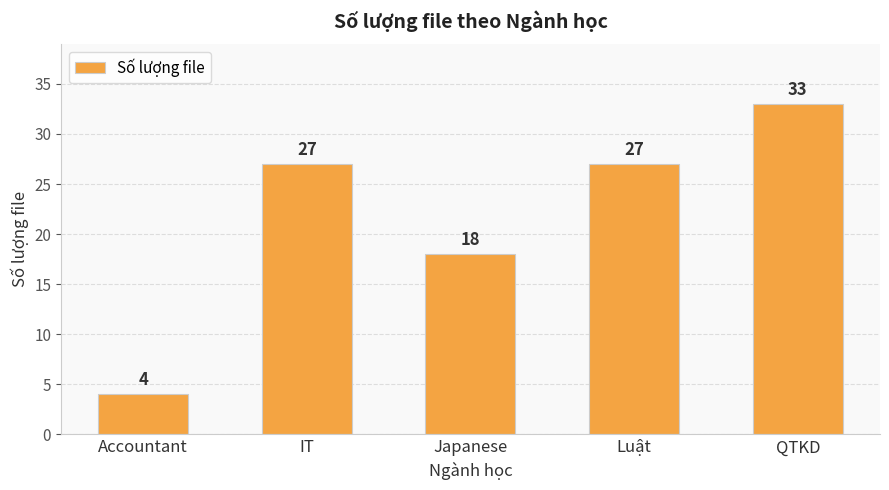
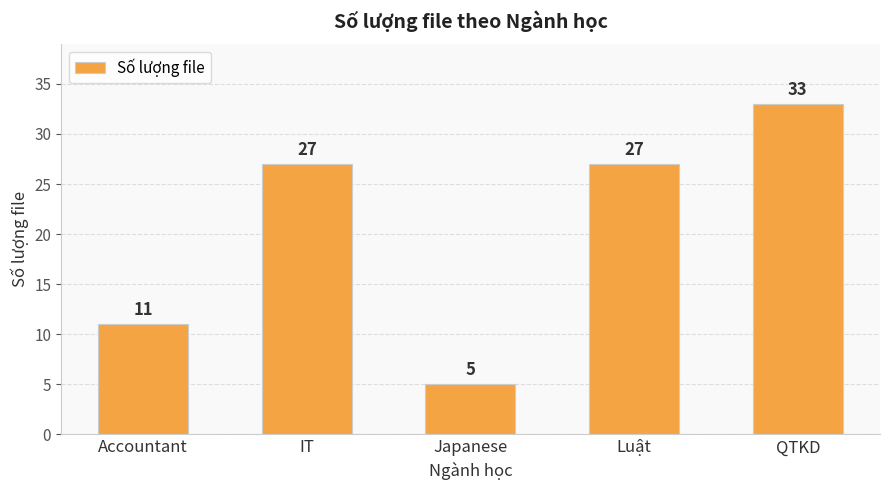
  {
-   "Accountant": 4,
+   "Accountant": 11,
    "IT": 27,
-   "Japanese": 18,
+   "Japanese": 5,
    "Luật": 27,
    "QTKD": 33
  }
